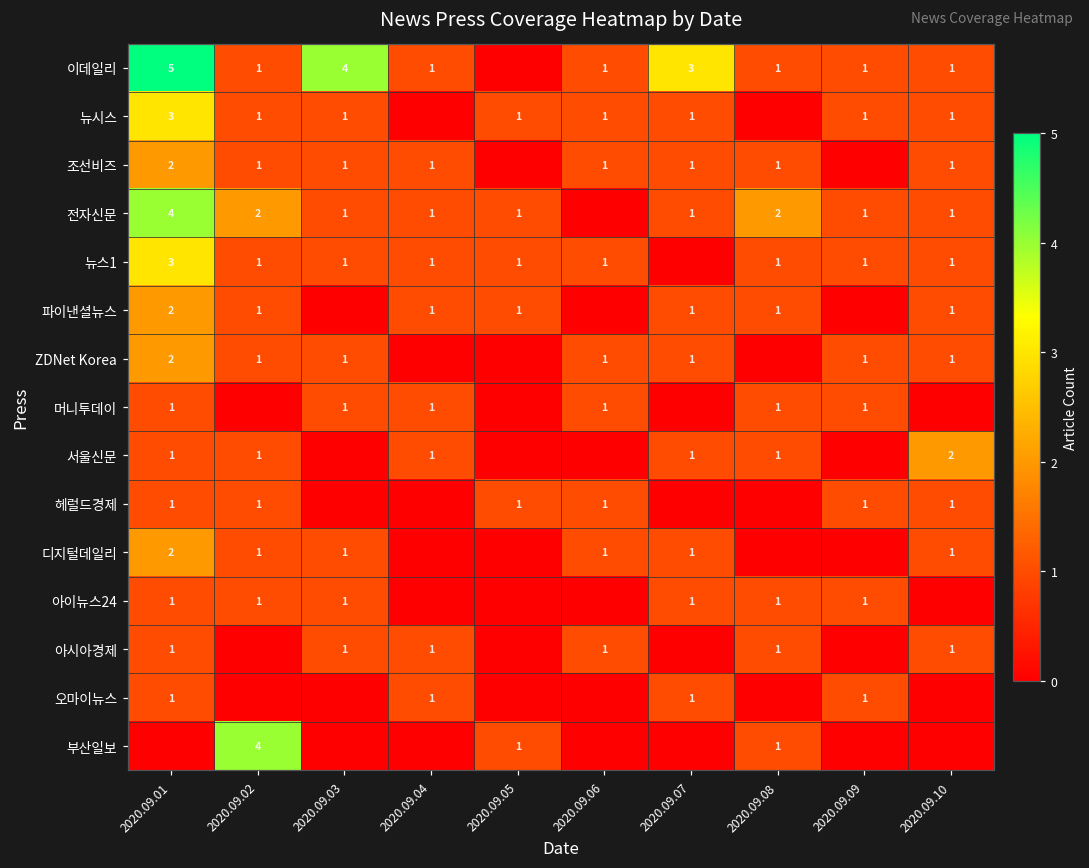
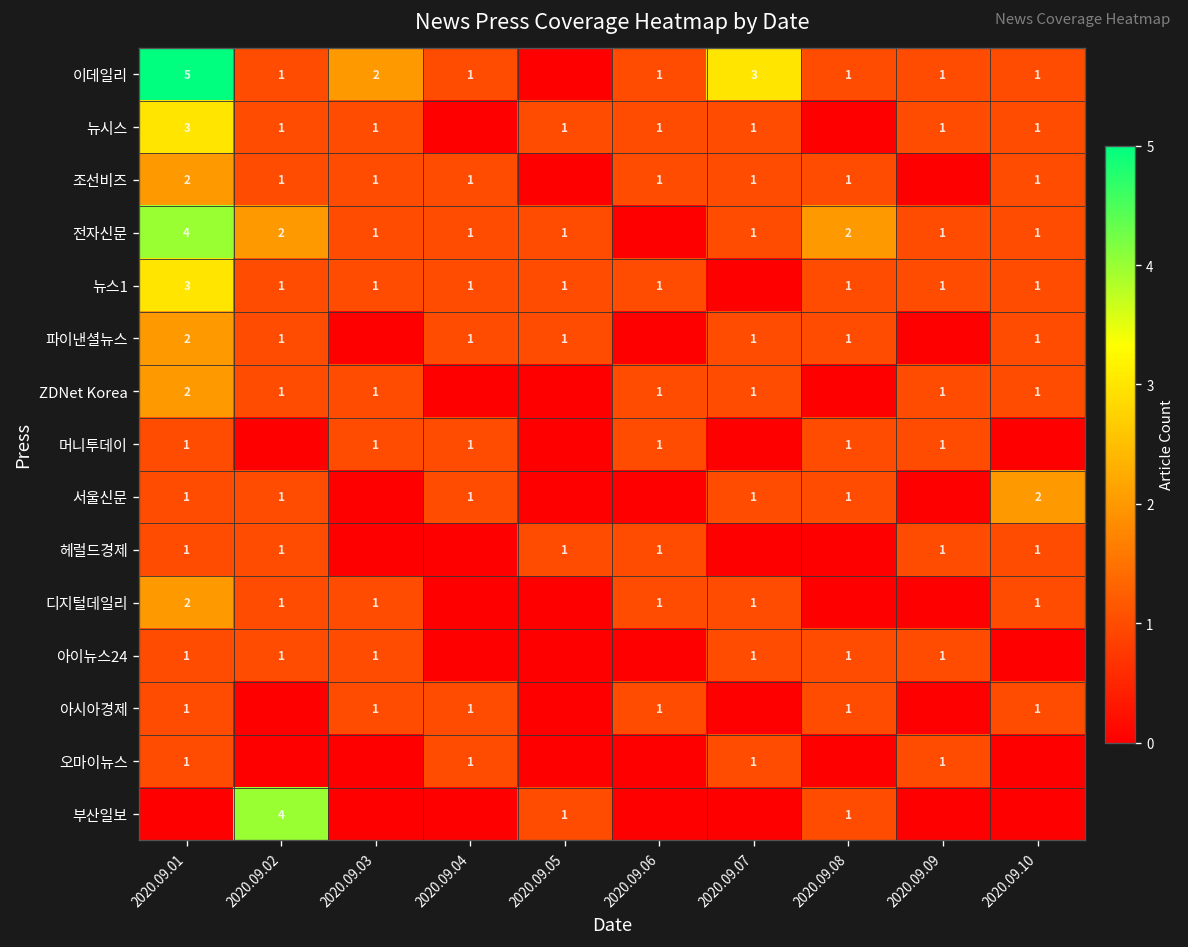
  {
    "이데일리": {
      "2020.09.01": 5,
      "2020.09.02": 1,
-     "2020.09.03": 4,
+     "2020.09.03": 2,
      "2020.09.04": 1,
      "2020.09.06": 1,
      "2020.09.07": 3,
      "2020.09.08": 1,
      "2020.09.09": 1,
      "2020.09.10": 1
    },
    "뉴시스": {
      "2020.09.01": 3,
      "2020.09.02": 1,
      "2020.09.03": 1,
      "2020.09.05": 1,
      "2020.09.06": 1,
      "2020.09.07": 1,
      "2020.09.09": 1,
      "2020.09.10": 1
    },
    "조선비즈": {
      "2020.09.01": 2,
      "2020.09.02": 1,
      "2020.09.03": 1,
      "2020.09.04": 1,
      "2020.09.06": 1,
      "2020.09.07": 1,
      "2020.09.08": 1,
      "2020.09.10": 1
    },
    "전자신문": {
      "2020.09.01": 4,
      "2020.09.02": 2,
      "2020.09.03": 1,
      "2020.09.04": 1,
      "2020.09.05": 1,
      "2020.09.07": 1,
      "2020.09.08": 2,
      "2020.09.09": 1,
      "2020.09.10": 1
    },
    "뉴스1": {
      "2020.09.01": 3,
      "2020.09.02": 1,
      "2020.09.03": 1,
      "2020.09.04": 1,
      "2020.09.05": 1,
      "2020.09.06": 1,
      "2020.09.08": 1,
      "2020.09.09": 1,
      "2020.09.10": 1
    },
    "파이낸셜뉴스": {
      "2020.09.01": 2,
      "2020.09.02": 1,
      "2020.09.04": 1,
      "2020.09.05": 1,
      "2020.09.07": 1,
      "2020.09.08": 1,
      "2020.09.10": 1
    },
    "ZDNet Korea": {
      "2020.09.01": 2,
      "2020.09.02": 1,
      "2020.09.03": 1,
      "2020.09.06": 1,
      "2020.09.07": 1,
      "2020.09.09": 1,
      "2020.09.10": 1
    },
    "머니투데이": {
      "2020.09.01": 1,
      "2020.09.03": 1,
      "2020.09.04": 1,
      "2020.09.06": 1,
      "2020.09.08": 1,
      "2020.09.09": 1
    },
    "서울신문": {
      "2020.09.01": 1,
      "2020.09.02": 1,
      "2020.09.04": 1,
      "2020.09.07": 1,
      "2020.09.08": 1,
      "2020.09.10": 2
    },
    "헤럴드경제": {
      "2020.09.01": 1,
      "2020.09.02": 1,
      "2020.09.05": 1,
      "2020.09.06": 1,
      "2020.09.09": 1,
      "2020.09.10": 1
    },
    "디지털데일리": {
      "2020.09.01": 2,
      "2020.09.02": 1,
      "2020.09.03": 1,
      "2020.09.06": 1,
      "2020.09.07": 1,
      "2020.09.10": 1
    },
    "아이뉴스24": {
      "2020.09.01": 1,
      "2020.09.02": 1,
      "2020.09.03": 1,
      "2020.09.07": 1,
      "2020.09.08": 1,
      "2020.09.09": 1
    },
    "아시아경제": {
      "2020.09.01": 1,
      "2020.09.03": 1,
      "2020.09.04": 1,
      "2020.09.06": 1,
      "2020.09.08": 1,
      "2020.09.10": 1
    },
    "오마이뉴스": {
      "2020.09.01": 1,
      "2020.09.04": 1,
      "2020.09.07": 1,
      "2020.09.09": 1
    },
    "부산일보": {
      "2020.09.02": 4,
      "2020.09.05": 1,
      "2020.09.08": 1
    }
  }
